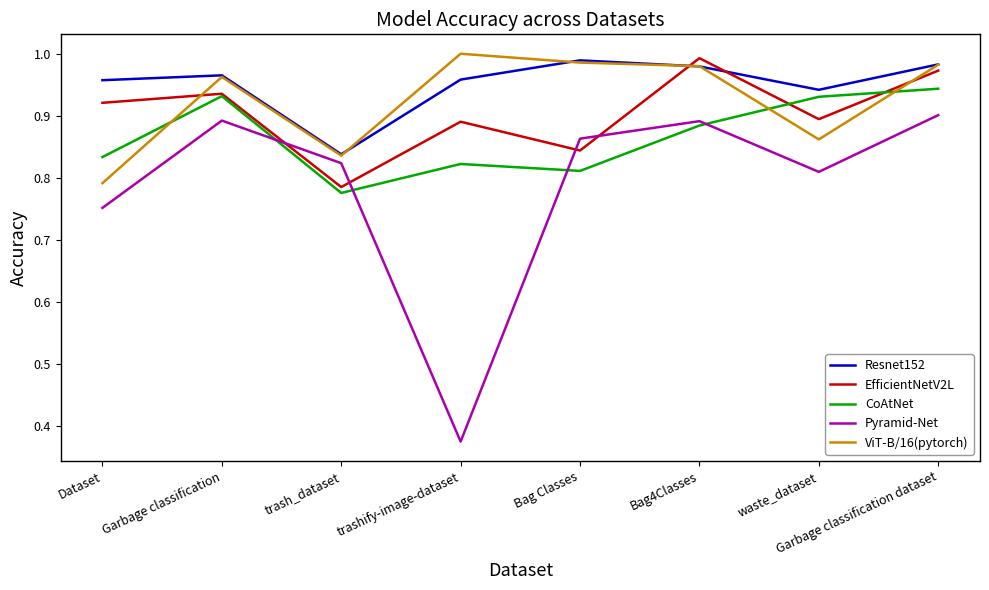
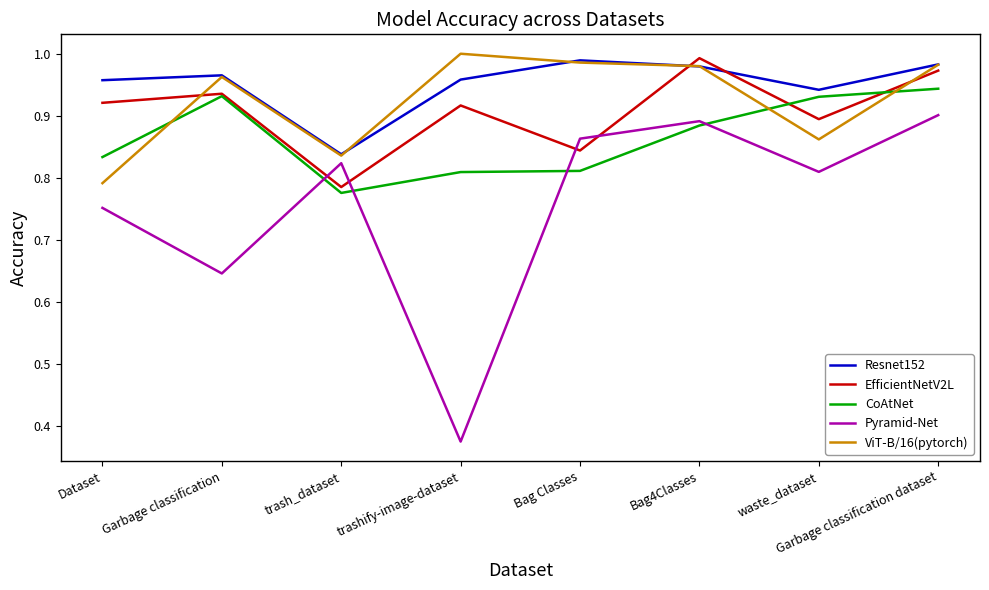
  {
    "Resnet152": {
      "Dataset": 0.96,
      "trashify-image-dataset": 0.96,
      "waste_dataset": 0.94
    },
    "EfficientNetV2L": {
      "Dataset": 0.92,
      "trash_dataset": 0.79,
-     "trashify-image-dataset": 0.89,
+     "trashify-image-dataset": 0.92,
      "Bag Classes": 0.84,
      "Bag4Classes": 0.99,
      "waste_dataset": 0.89,
      "Garbage classification dataset": 0.97
    },
    "CoAtNet": {
      "Dataset": 0.83,
      "trash_dataset": 0.78,
-     "trashify-image-dataset": 0.82,
+     "trashify-image-dataset": 0.81,
      "Bag Classes": 0.81,
      "Bag4Classes": 0.88,
      "waste_dataset": 0.93,
      "Garbage classification dataset": 0.94
    },
    "Pyramid-Net": {
      "Dataset": 0.75,
-     "Garbage classification": 0.89,
+     "Garbage classification": 0.65,
      "trash_dataset": 0.82,
      "trashify-image-dataset": 0.38,
      "Bag Classes": 0.86,
      "Bag4Classes": 0.89,
      "waste_dataset": 0.81,
      "Garbage classification dataset": 0.90
    },
    "ViT-B/16(pytorch)": {
      "Dataset": 0.79,
      "trashify-image-dataset": 1.00,
      "waste_dataset": 0.86
    }
  }
